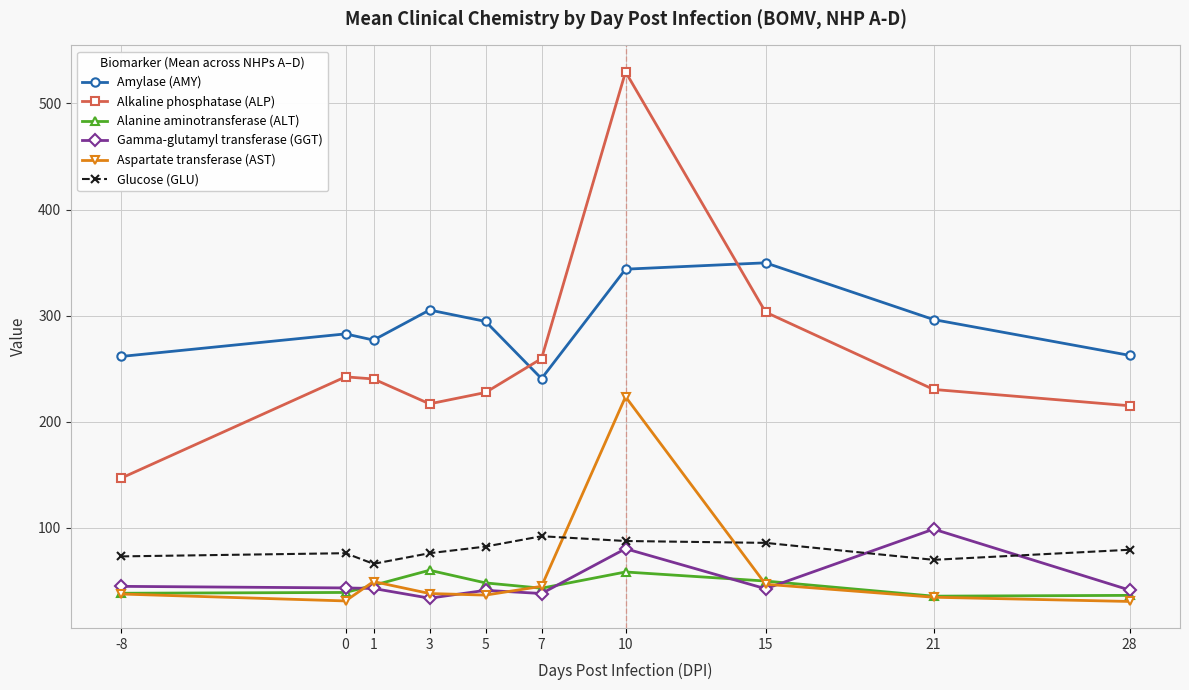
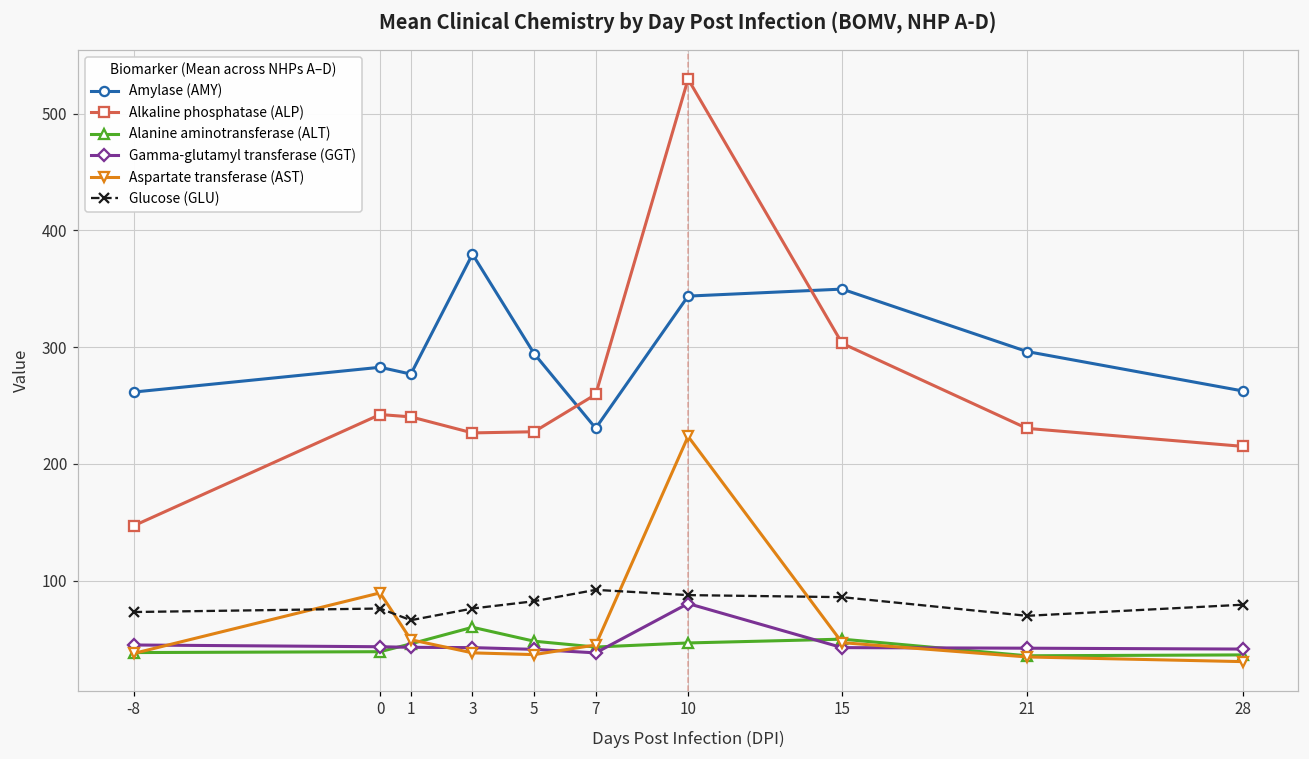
  {
    "Amylase (AMY)": {
      "-8": 262,
      "0": 283,
      "1": 277,
-     "3": 305,
+     "3": 380,
      "5": 295,
-     "7": 241,
+     "7": 231,
      "10": 344,
      "15": 350,
      "21": 296,
      "28": 263
    },
    "Alkaline phosphatase (ALP)": {
      "-8": 147,
      "0": 242,
      "1": 240,
-     "3": 217,
+     "3": 227,
      "5": 228,
      "7": 259,
      "10": 530,
      "15": 303,
      "21": 230,
      "28": 215
    },
    "Alanine aminotransferase (ALT)": {
      "0": 39,
      "1": 46,
      "3": 60,
      "5": 48,
-     "10": 58,
+     "10": 47,
      "15": 50,
      "28": 36
    },
    "Gamma-glutamyl transferase (GGT)": {
      "-8": 45,
      "0": 43,
      "1": 43,
-     "3": 34,
+     "3": 43,
      "5": 41,
      "7": 38,
      "10": 80,
      "15": 43,
-     "21": 99,
+     "21": 42,
      "28": 41
    },
    "Aspartate transferase (AST)": {
-     "0": 31,
+     "0": 89,
      "1": 49,
      "3": 38,
      "5": 37,
      "10": 224,
      "15": 47,
      "28": 31
    },
    "Glucose (GLU)": {
      "-8": 73,
      "0": 76,
      "1": 66,
      "3": 76,
      "5": 82,
      "7": 92,
      "10": 88,
      "15": 86,
      "21": 70,
      "28": 79
    }
  }
